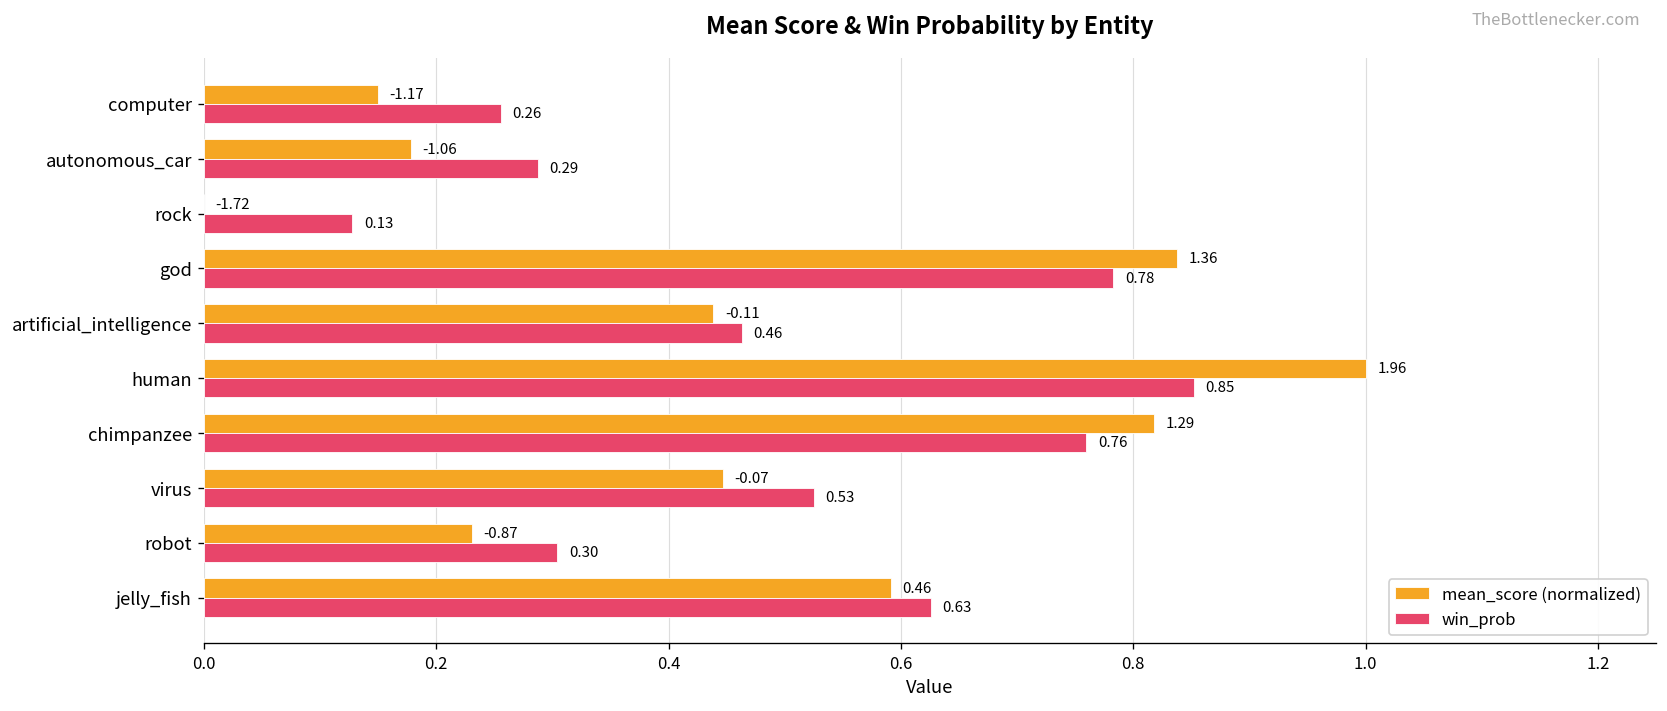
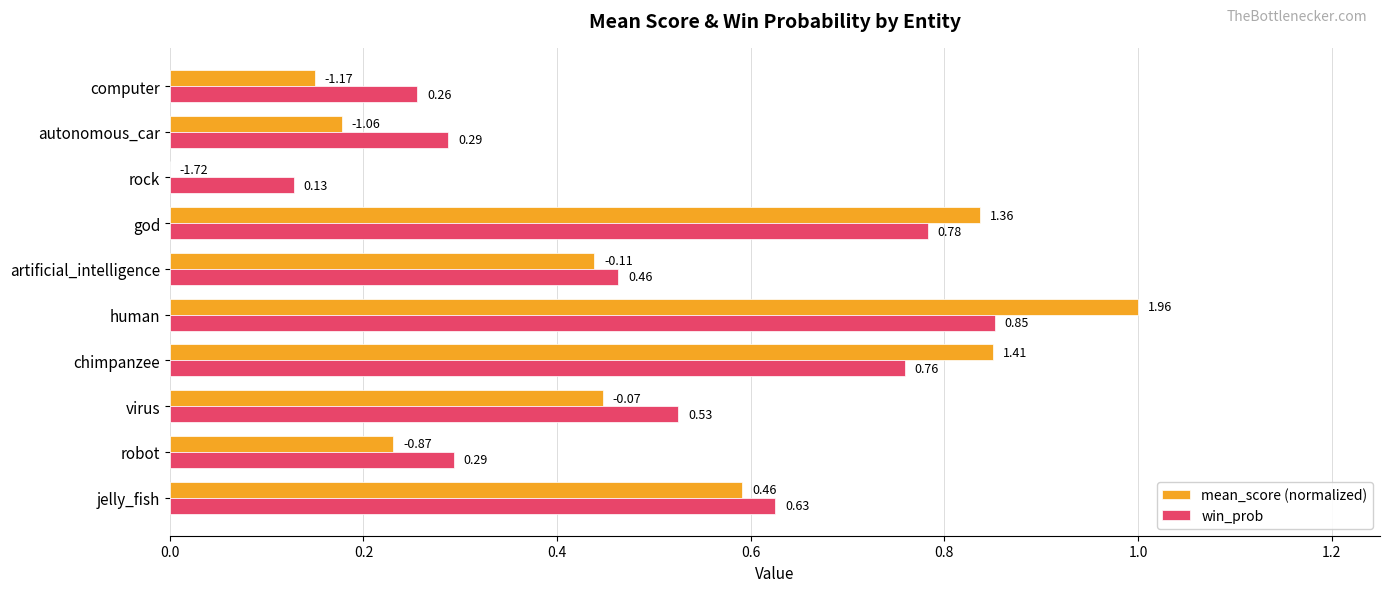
  {
    "mean_score (normalized)": {
-     "chimpanzee": 1.29
+     "chimpanzee": 1.41
    },
    "win_prob": {
      "computer": 0.26,
      "autonomous_car": 0.29,
      "rock": 0.13,
      "god": 0.78,
      "artificial_intelligence": 0.46,
      "human": 0.85,
      "chimpanzee": 0.76,
      "virus": 0.53,
-     "robot": 0.30,
+     "robot": 0.29,
      "jelly_fish": 0.63
    }
  }
